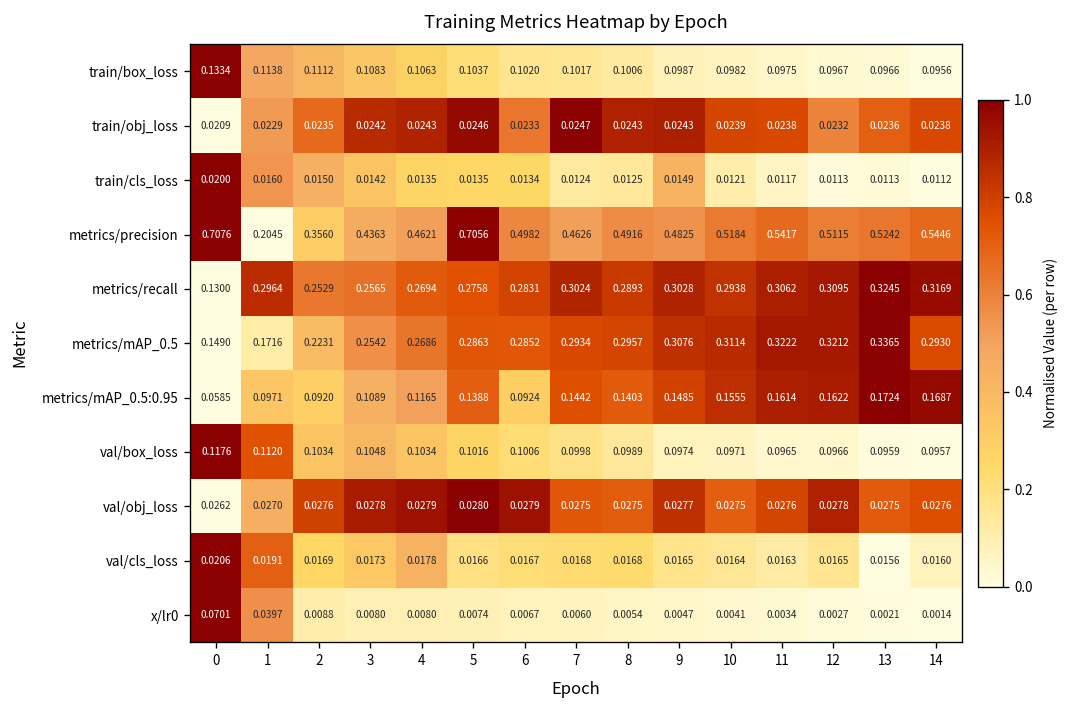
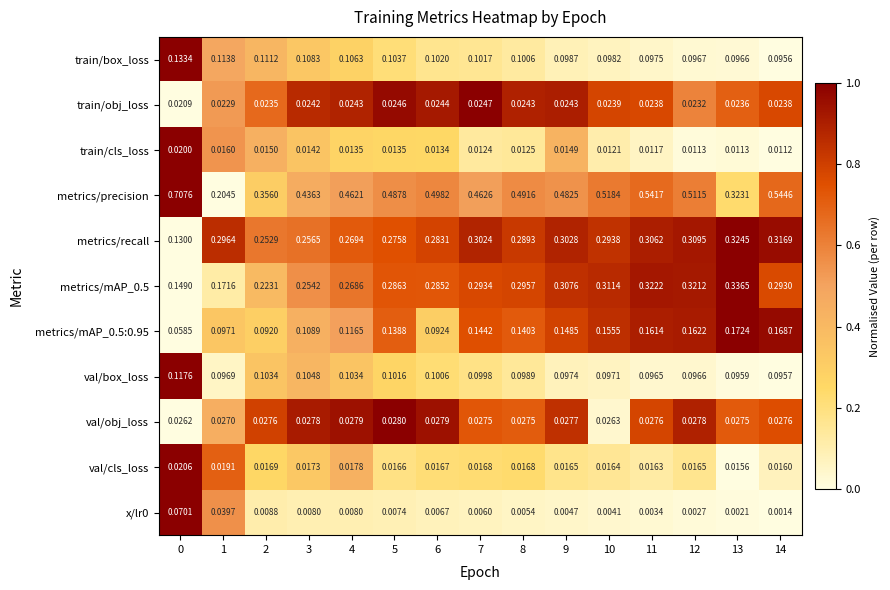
  {
    "train/box_loss": {
      "0": 0.1334,
      "1": 0.1138,
      "2": 0.1112,
      "3": 0.1083,
      "4": 0.1063,
      "5": 0.1037,
      "6": 0.1020,
      "7": 0.1017,
      "8": 0.1006,
      "9": 0.0987,
      "10": 0.0982,
      "11": 0.0975,
      "12": 0.0967,
      "13": 0.0966,
      "14": 0.0956
    },
    "train/obj_loss": {
      "0": 0.0209,
      "1": 0.0229,
      "2": 0.0235,
      "3": 0.0242,
      "4": 0.0243,
      "5": 0.0246,
-     "6": 0.0233,
+     "6": 0.0244,
      "7": 0.0247,
      "8": 0.0243,
      "9": 0.0243,
      "10": 0.0239,
      "11": 0.0238,
      "12": 0.0232,
      "13": 0.0236,
      "14": 0.0238
    },
    "train/cls_loss": {
      "0": 0.0200,
      "1": 0.0160,
      "2": 0.0150,
      "3": 0.0142,
      "4": 0.0135,
      "5": 0.0135,
      "6": 0.0134,
      "7": 0.0124,
      "8": 0.0125,
      "9": 0.0149,
      "10": 0.0121,
      "11": 0.0117,
      "12": 0.0113,
      "13": 0.0113,
      "14": 0.0112
    },
    "metrics/precision": {
      "0": 0.7076,
      "1": 0.2045,
      "2": 0.3560,
      "3": 0.4363,
      "4": 0.4621,
-     "5": 0.7056,
+     "5": 0.4878,
      "6": 0.4982,
      "7": 0.4626,
      "8": 0.4916,
      "9": 0.4825,
      "10": 0.5184,
      "11": 0.5417,
      "12": 0.5115,
-     "13": 0.5242,
+     "13": 0.3231,
      "14": 0.5446
    },
    "metrics/recall": {
      "0": 0.1300,
      "1": 0.2964,
      "2": 0.2529,
      "3": 0.2565,
      "4": 0.2694,
      "5": 0.2758,
      "6": 0.2831,
      "7": 0.3024,
      "8": 0.2893,
      "9": 0.3028,
      "10": 0.2938,
      "11": 0.3062,
      "12": 0.3095,
      "13": 0.3245,
      "14": 0.3169
    },
    "metrics/mAP_0.5": {
      "0": 0.1490,
      "1": 0.1716,
      "2": 0.2231,
      "3": 0.2542,
      "4": 0.2686,
      "5": 0.2863,
      "6": 0.2852,
      "7": 0.2934,
      "8": 0.2957,
      "9": 0.3076,
      "10": 0.3114,
      "11": 0.3222,
      "12": 0.3212,
      "13": 0.3365,
      "14": 0.2930
    },
    "metrics/mAP_0.5:0.95": {
      "0": 0.0585,
      "1": 0.0971,
      "2": 0.0920,
      "3": 0.1089,
      "4": 0.1165,
      "5": 0.1388,
      "6": 0.0924,
      "7": 0.1442,
      "8": 0.1403,
      "9": 0.1485,
      "10": 0.1555,
      "11": 0.1614,
      "12": 0.1622,
      "13": 0.1724,
      "14": 0.1687
    },
    "val/box_loss": {
      "0": 0.1176,
-     "1": 0.1120,
+     "1": 0.0969,
      "2": 0.1034,
      "3": 0.1048,
      "4": 0.1034,
      "5": 0.1016,
      "6": 0.1006,
      "7": 0.0998,
      "8": 0.0989,
      "9": 0.0974,
      "10": 0.0971,
      "11": 0.0965,
      "12": 0.0966,
      "13": 0.0959,
      "14": 0.0957
    },
    "val/obj_loss": {
      "0": 0.0262,
      "1": 0.0270,
      "2": 0.0276,
      "3": 0.0278,
      "4": 0.0279,
      "5": 0.0280,
      "6": 0.0279,
      "7": 0.0275,
      "8": 0.0275,
      "9": 0.0277,
-     "10": 0.0275,
+     "10": 0.0263,
      "11": 0.0276,
      "12": 0.0278,
      "13": 0.0275,
      "14": 0.0276
    },
    "val/cls_loss": {
      "0": 0.0206,
      "1": 0.0191,
      "2": 0.0169,
      "3": 0.0173,
      "4": 0.0178,
      "5": 0.0166,
      "6": 0.0167,
      "7": 0.0168,
      "8": 0.0168,
      "9": 0.0165,
      "10": 0.0164,
      "11": 0.0163,
      "12": 0.0165,
      "13": 0.0156,
      "14": 0.0160
    },
    "x/lr0": {
      "0": 0.0701,
      "1": 0.0397,
      "2": 0.0088,
      "3": 0.0080,
      "4": 0.0080,
      "5": 0.0074,
      "6": 0.0067,
      "7": 0.0060,
      "8": 0.0054,
      "9": 0.0047,
      "10": 0.0041,
      "11": 0.0034,
      "12": 0.0027,
      "13": 0.0021,
      "14": 0.0014
    }
  }
